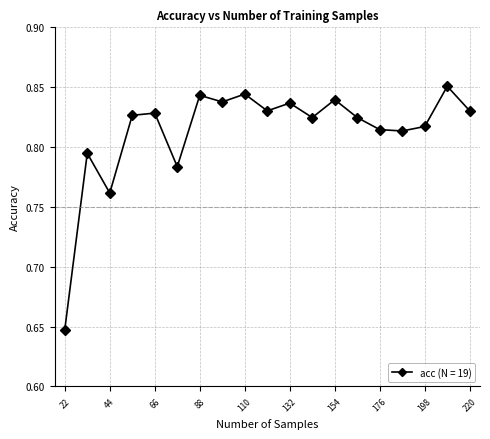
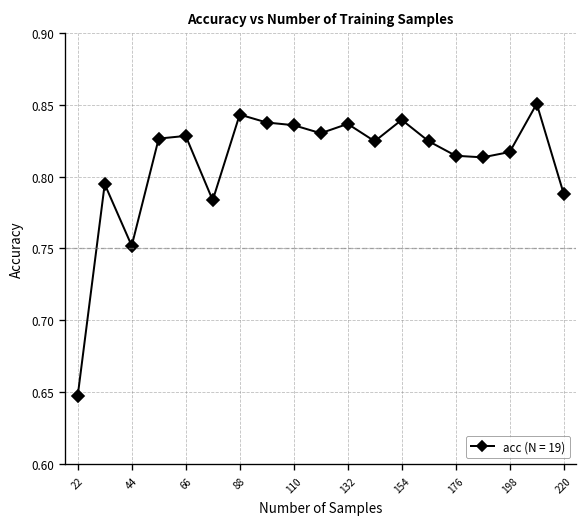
  {
    "22": 0.647,
-   "44": 0.762,
+   "44": 0.752,
    "66": 0.828,
    "88": 0.843,
-   "110": 0.844,
+   "110": 0.836,
    "132": 0.837,
    "154": 0.840,
    "176": 0.815,
    "198": 0.817,
-   "220": 0.830
+   "220": 0.788
  }
